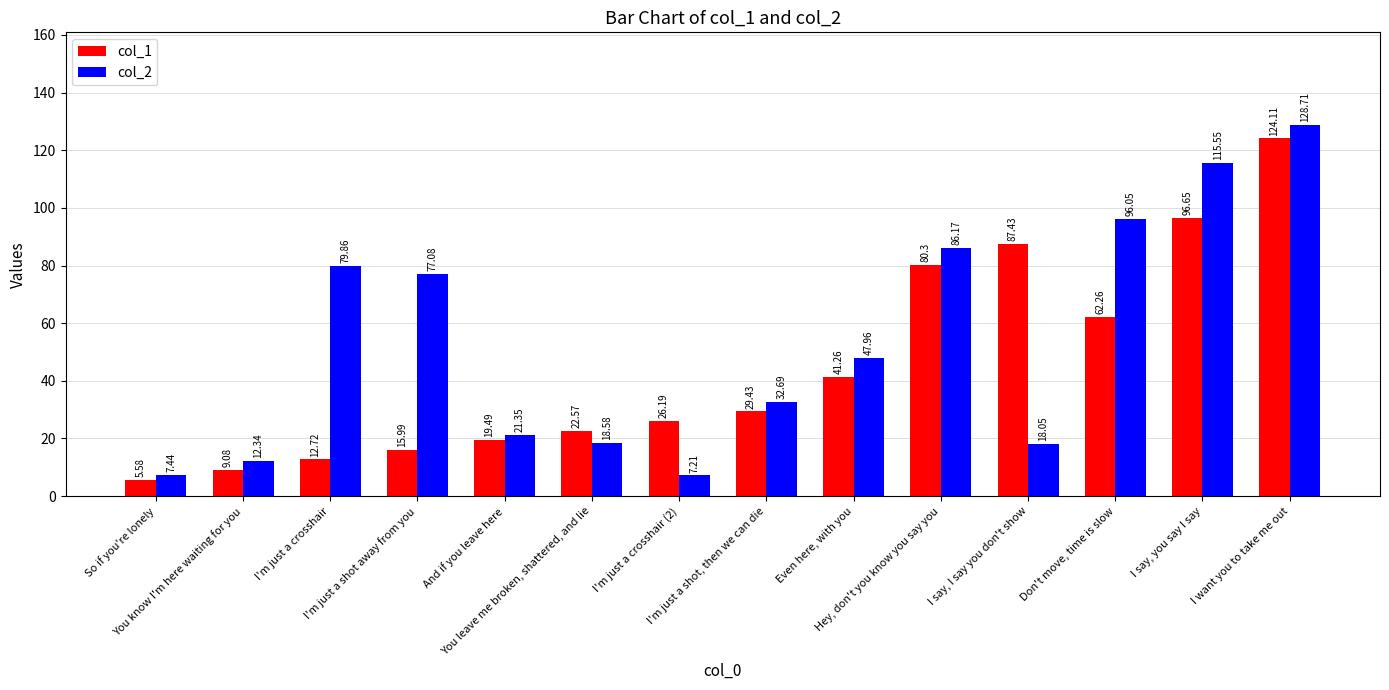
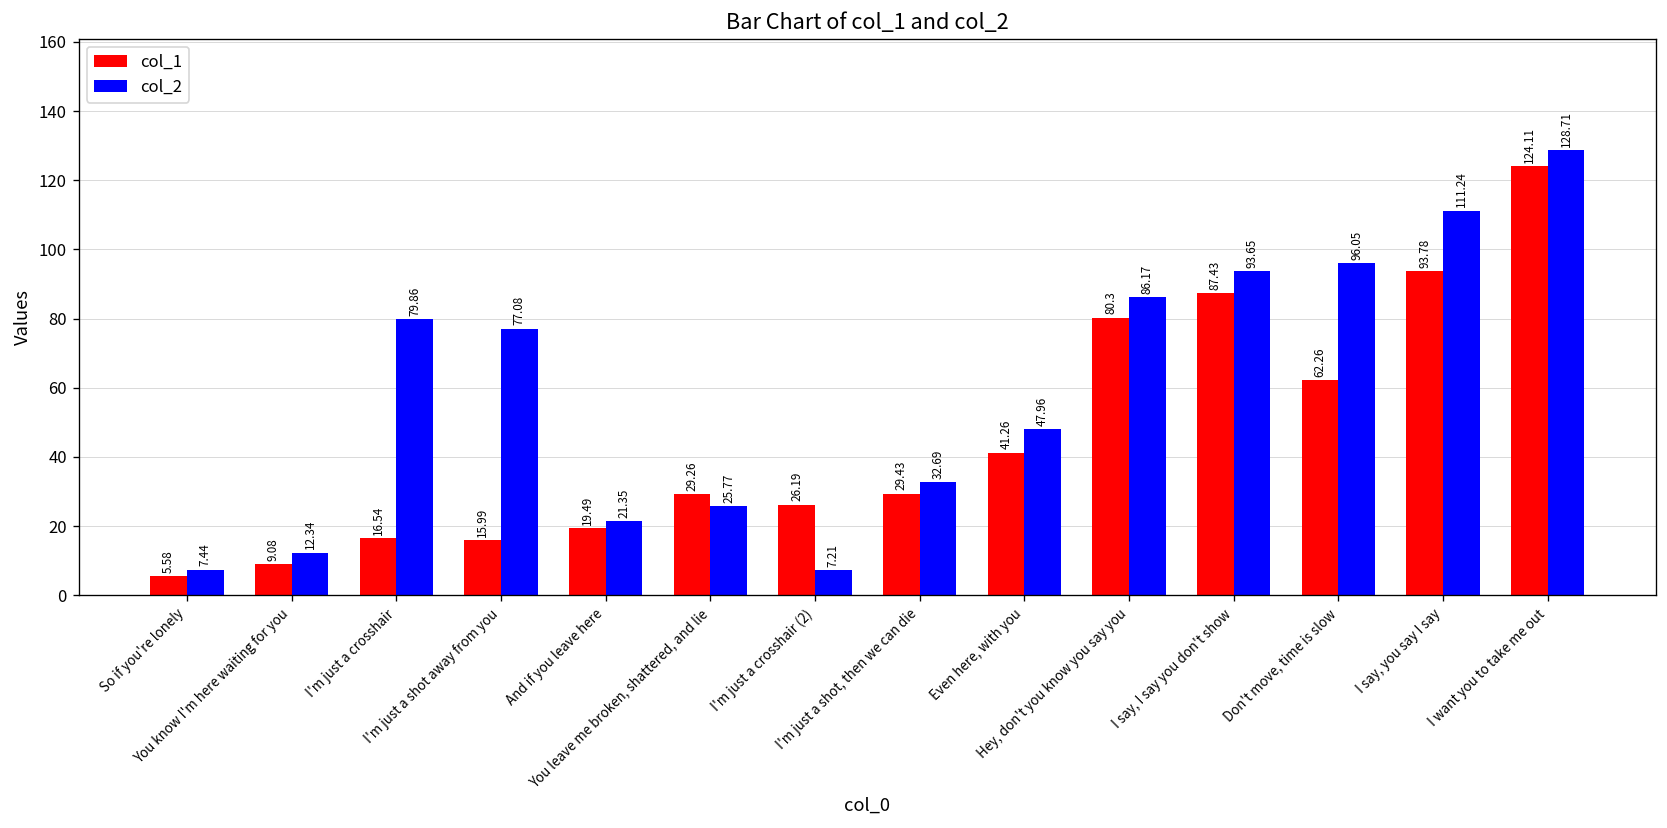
  {
    "col_1": {
      "So if you're lonely": 5.58,
      "You know I'm here waiting for you": 9.08,
-     "I'm just a crosshair": 12.72,
+     "I'm just a crosshair": 16.54,
      "I'm just a shot away from you": 15.99,
      "And if you leave here": 19.49,
-     "You leave me broken, shattered, and lie": 22.57,
+     "You leave me broken, shattered, and lie": 29.26,
      "I'm just a crosshair (2)": 26.19,
      "I'm just a shot, then we can die": 29.43,
      "Even here, with you": 41.26,
      "Hey, don't you know you say you": 80.3,
      "I say, I say you don't show": 87.43,
      "Don't move, time is slow": 62.26,
-     "I say, you say I say": 96.65,
+     "I say, you say I say": 93.78,
      "I want you to take me out": 124.11
    },
    "col_2": {
      "So if you're lonely": 7.44,
      "You know I'm here waiting for you": 12.34,
      "I'm just a crosshair": 79.86,
      "I'm just a shot away from you": 77.08,
      "And if you leave here": 21.35,
-     "You leave me broken, shattered, and lie": 18.58,
+     "You leave me broken, shattered, and lie": 25.77,
      "I'm just a crosshair (2)": 7.21,
      "I'm just a shot, then we can die": 32.69,
      "Even here, with you": 47.96,
      "Hey, don't you know you say you": 86.17,
-     "I say, I say you don't show": 18.05,
+     "I say, I say you don't show": 93.65,
      "Don't move, time is slow": 96.05,
-     "I say, you say I say": 115.55,
+     "I say, you say I say": 111.24,
      "I want you to take me out": 128.71
    }
  }
